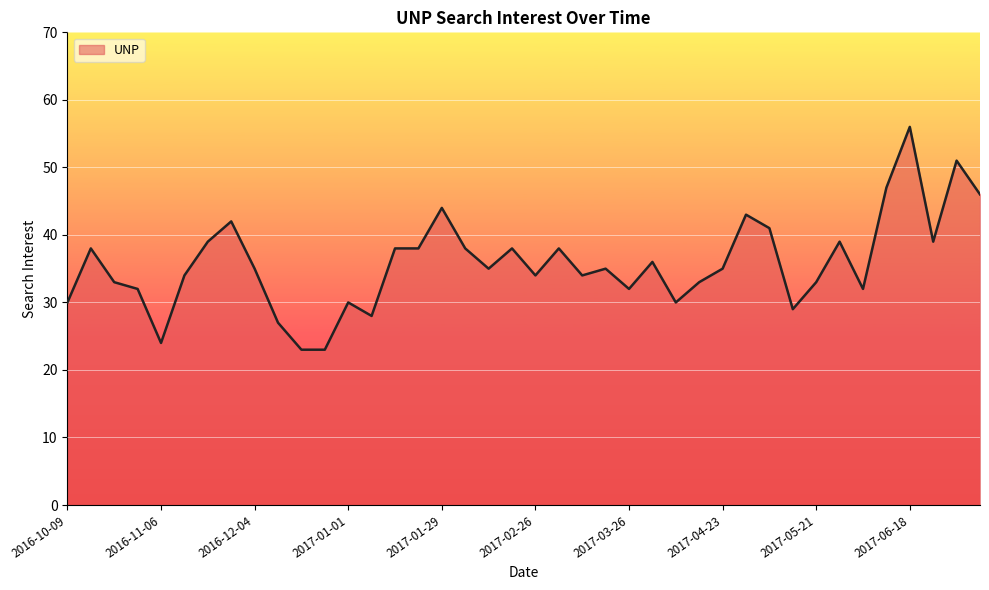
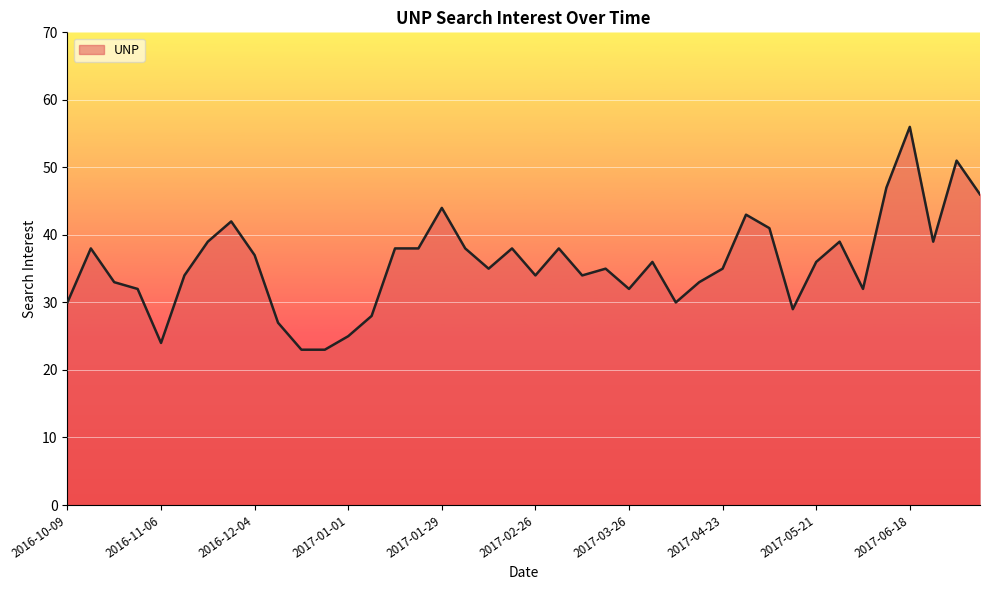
  {
    "2016-10-09": 30,
    "2016-11-06": 24,
-   "2016-12-04": 35,
-   "2017-01-01": 30,
+   "2016-12-04": 37,
+   "2017-01-01": 25,
    "2017-01-29": 44,
    "2017-02-26": 34,
    "2017-03-26": 32,
    "2017-04-23": 35,
-   "2017-05-21": 33,
+   "2017-05-21": 36,
    "2017-06-18": 56
  }
